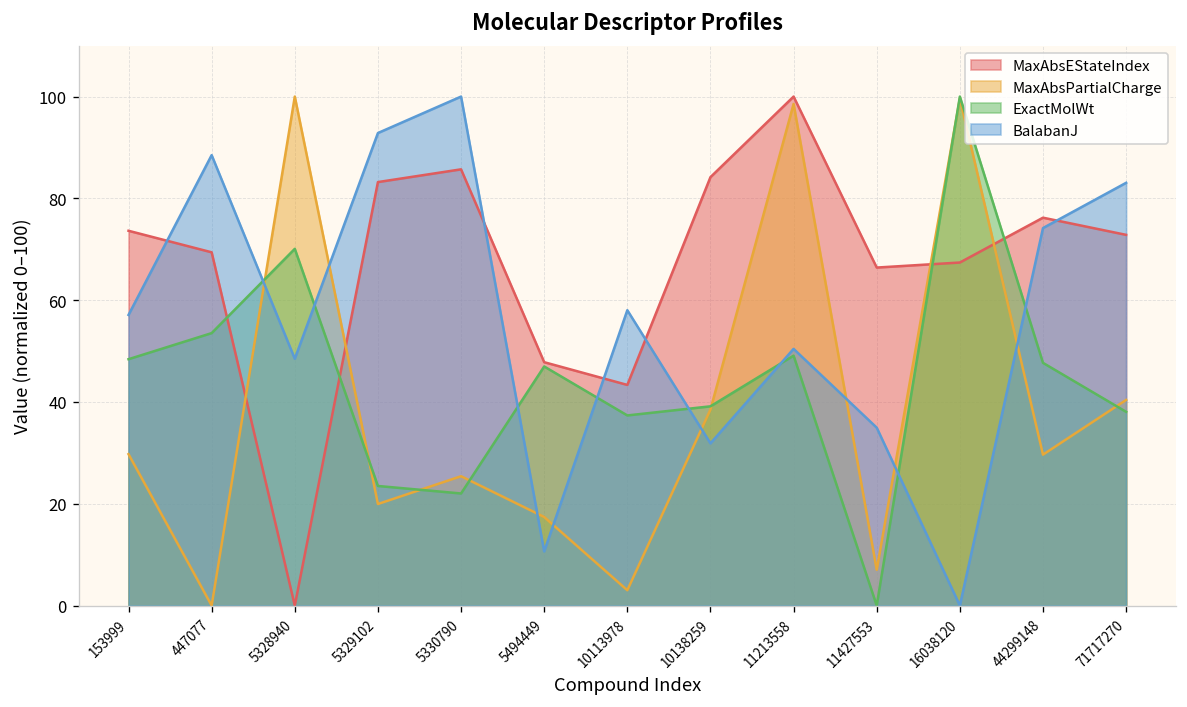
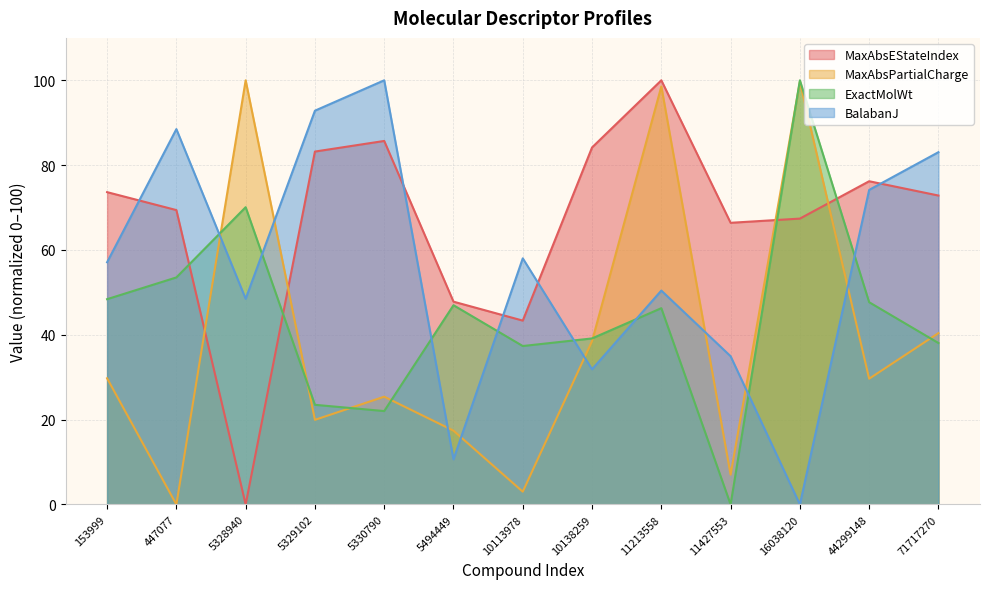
  {
    "MaxAbsEStateIndex": {
      "153999": 74,
      "447077": 69,
      "5328940": 0,
      "5329102": 83,
      "5330790": 86,
      "5494449": 48,
      "10113978": 43,
      "10138259": 84,
      "11213558": 100,
      "11427553": 66,
      "16038120": 67,
      "44299148": 76,
      "71717270": 73
    },
    "MaxAbsPartialCharge": {
      "153999": 30,
      "447077": 0,
      "5328940": 100,
      "5329102": 20,
      "5330790": 25,
      "5494449": 17,
      "10113978": 3,
      "10138259": 39,
      "11213558": 99,
      "11427553": 7,
      "44299148": 30,
      "71717270": 40
    },
    "ExactMolWt": {
      "153999": 48,
      "447077": 54,
      "5328940": 70,
      "5329102": 23,
      "5330790": 22,
      "5494449": 47,
      "10113978": 37,
      "10138259": 39,
-     "11213558": 49,
+     "11213558": 46,
      "11427553": 0,
      "44299148": 48,
      "71717270": 38
    },
    "BalabanJ": {
      "153999": 57,
      "447077": 88,
      "5328940": 48,
      "5329102": 93,
      "5330790": 100,
      "5494449": 11,
      "10113978": 58,
      "10138259": 32,
      "11213558": 50,
      "11427553": 35,
      "16038120": 0,
      "44299148": 74,
      "71717270": 83
    }
  }
